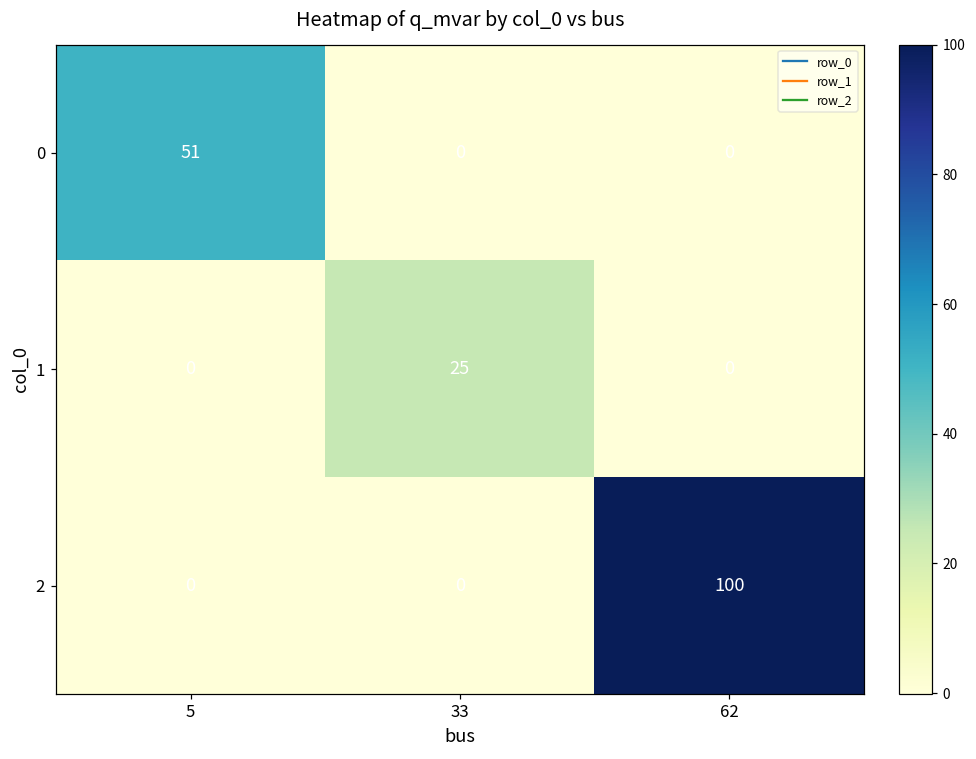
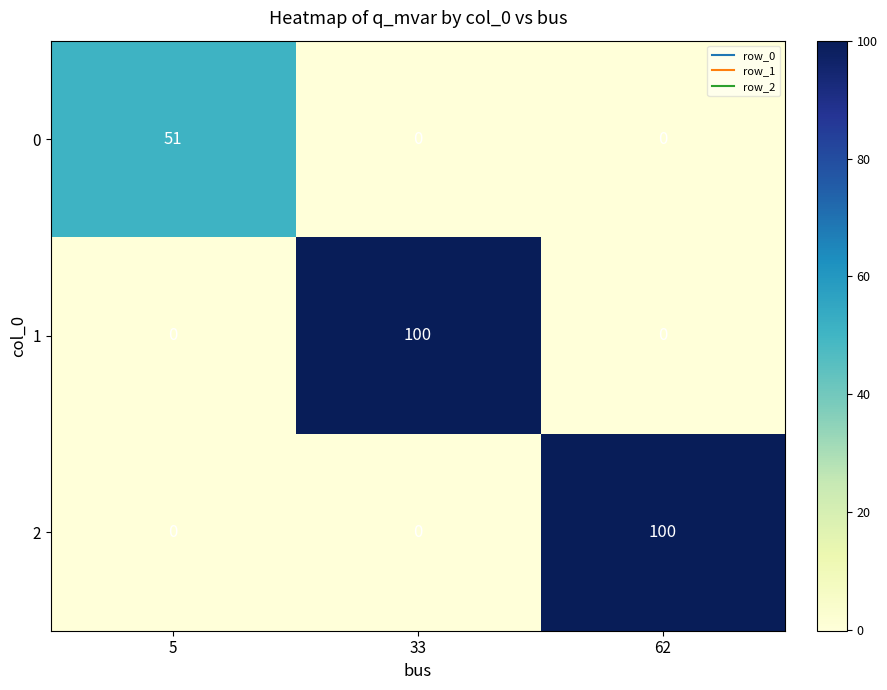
  {
    "0": {
      "5": 51
    },
    "1": {
-     "33": 25
+     "33": 100
    },
    "2": {
      "62": 100
    }
  }
